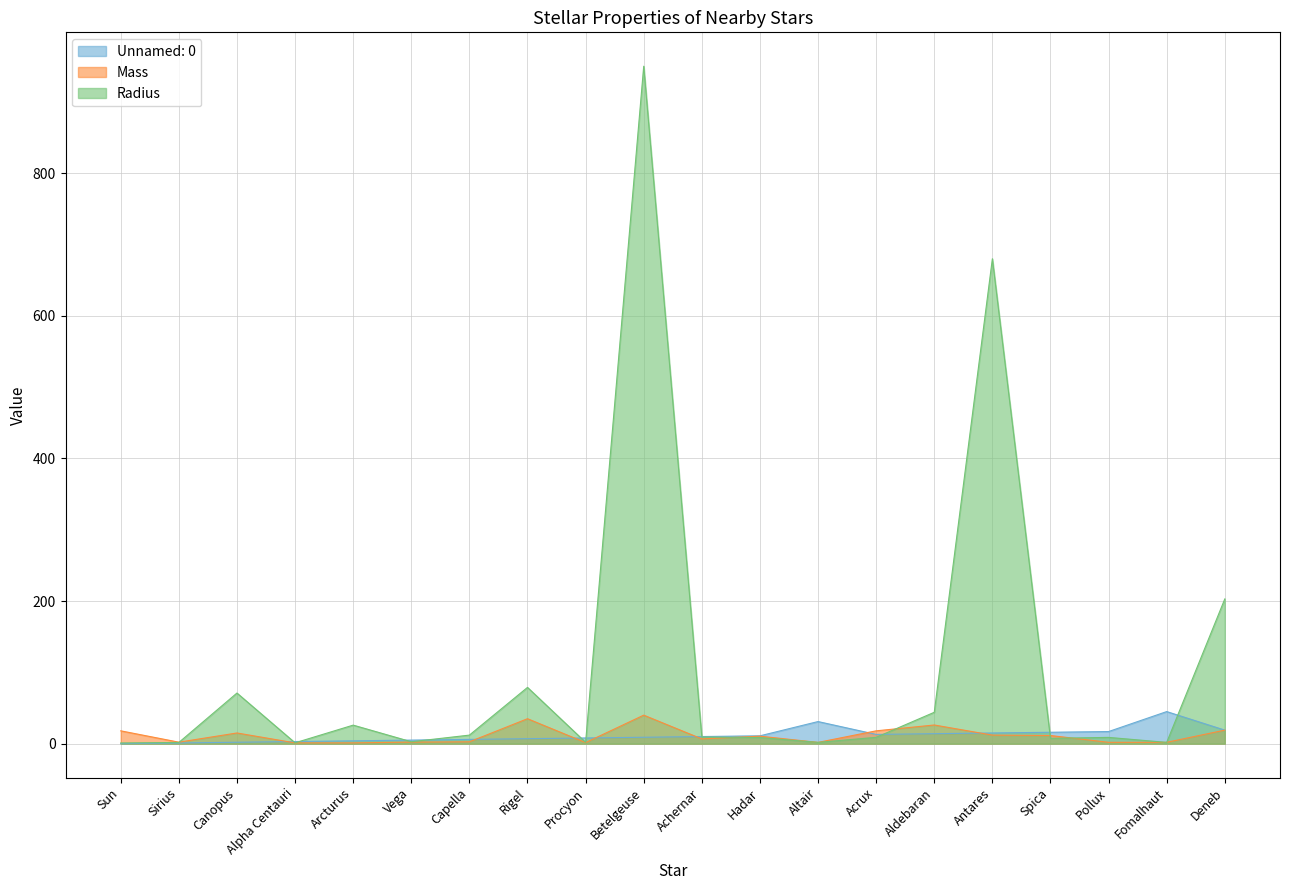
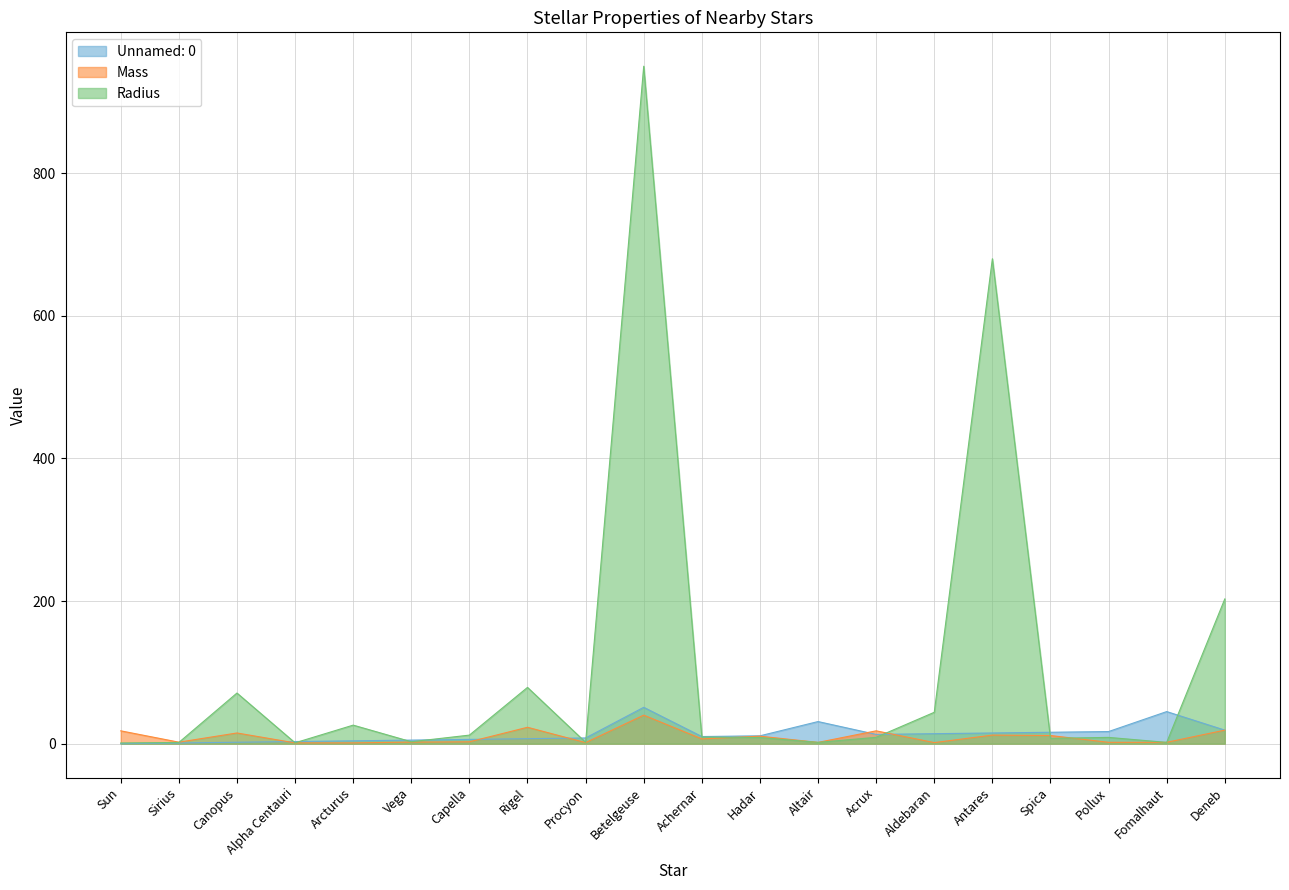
  {
    "Unnamed: 0": {
      "Canopus": 0,
      "Rigel": 10,
      "Procyon": 10,
-     "Betelgeuse": 10,
+     "Betelgeuse": 50,
      "Altair": 30,
      "Acrux": 10,
      "Aldebaran": 10,
      "Spica": 20,
      "Pollux": 20,
      "Fomalhaut": 50
    },
    "Mass": {
      "Sun": 20,
      "Canopus": 20,
-     "Rigel": 40,
+     "Rigel": 20,
      "Betelgeuse": 40,
      "Acrux": 20,
-     "Aldebaran": 30,
+     "Aldebaran": 0,
      "Spica": 10,
      "Pollux": 0
    },
    "Radius": {
      "Canopus": 70,
      "Arcturus": 30,
      "Capella": 10,
      "Rigel": 80,
      "Betelgeuse": 950,
      "Acrux": 10,
      "Aldebaran": 40,
      "Antares": 680,
      "Spica": 10,
      "Pollux": 10,
      "Deneb": 200
    }
  }
